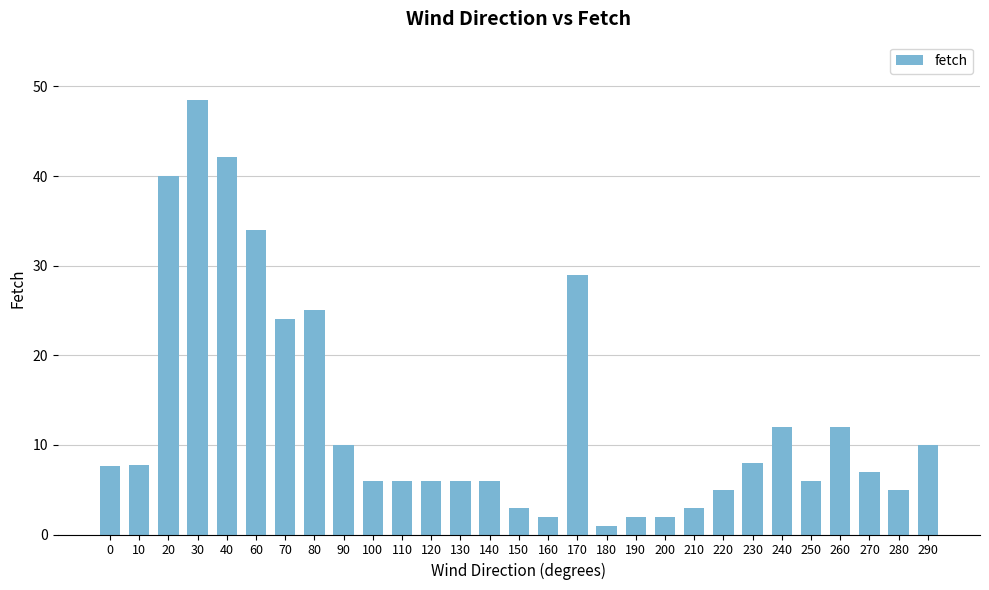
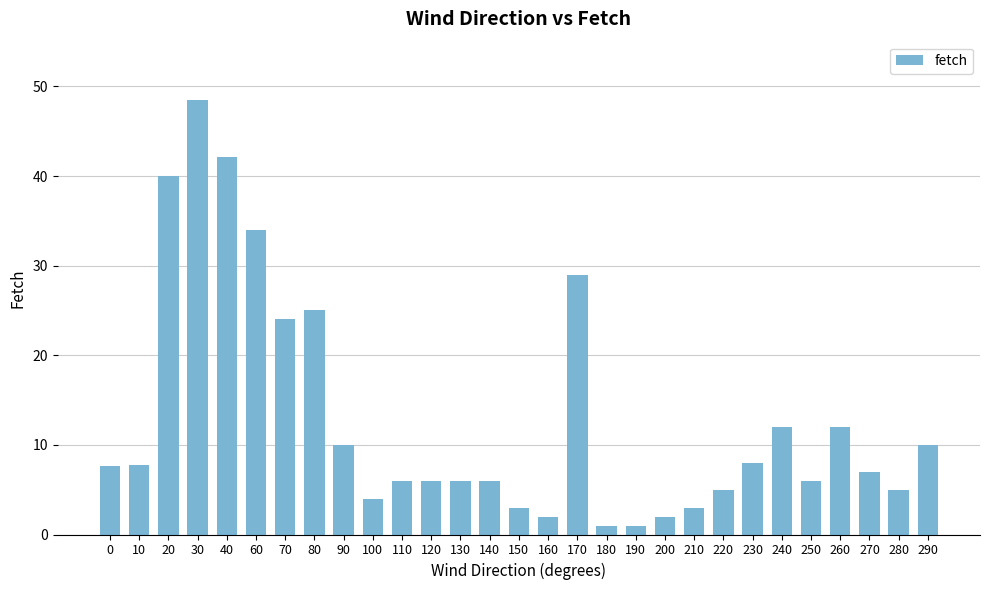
  {
    "0": 8,
    "10": 8,
    "20": 40,
    "30": 49,
    "40": 42,
    "60": 34,
    "70": 24,
    "80": 25,
    "90": 10,
-   "100": 6,
+   "100": 4,
    "110": 6,
    "120": 6,
    "130": 6,
    "140": 6,
    "150": 3,
    "160": 2,
    "170": 29,
    "180": 1,
-   "190": 2,
+   "190": 1,
    "200": 2,
    "210": 3,
    "220": 5,
    "230": 8,
    "240": 12,
    "250": 6,
    "260": 12,
    "270": 7,
    "280": 5,
    "290": 10
  }
